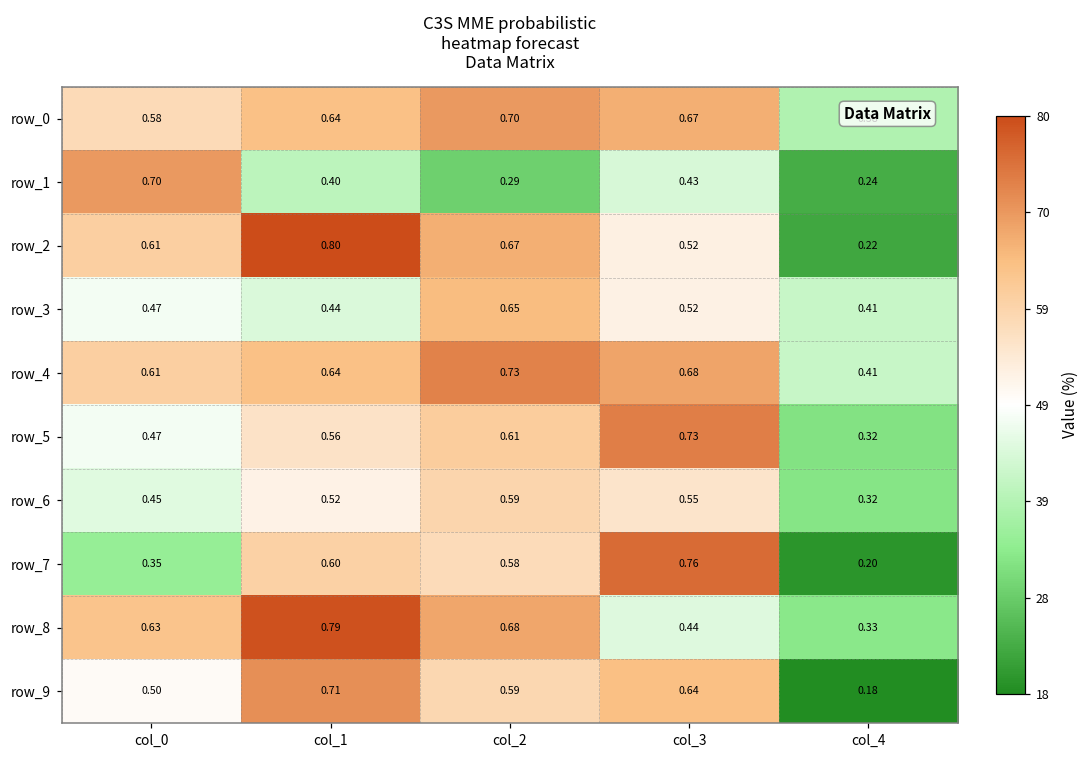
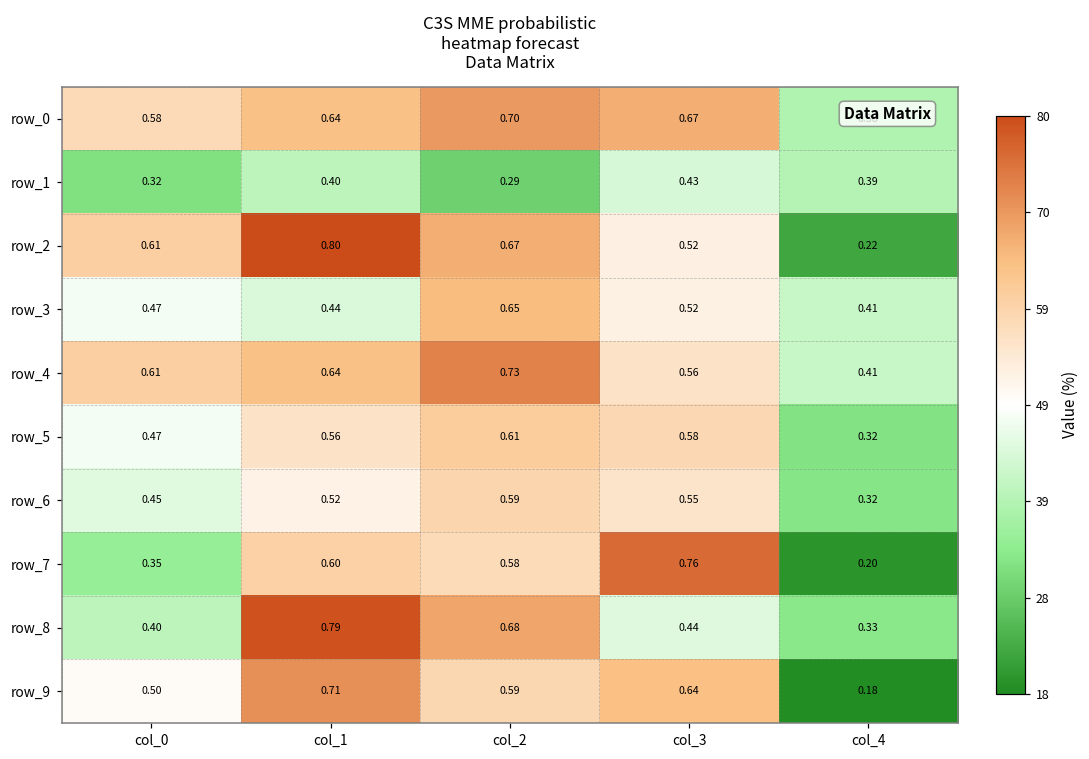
  {
    "row_0": {
      "col_0": 0.58,
      "col_1": 0.64,
      "col_2": 0.70,
      "col_3": 0.67
    },
    "row_1": {
-     "col_0": 0.70,
+     "col_0": 0.32,
      "col_1": 0.40,
      "col_2": 0.29,
      "col_3": 0.43,
-     "col_4": 0.24
+     "col_4": 0.39
    },
    "row_2": {
      "col_0": 0.61,
      "col_1": 0.80,
      "col_2": 0.67,
      "col_3": 0.52,
      "col_4": 0.22
    },
    "row_3": {
      "col_0": 0.47,
      "col_1": 0.44,
      "col_2": 0.65,
      "col_3": 0.52,
      "col_4": 0.41
    },
    "row_4": {
      "col_0": 0.61,
      "col_1": 0.64,
      "col_2": 0.73,
-     "col_3": 0.68,
+     "col_3": 0.56,
      "col_4": 0.41
    },
    "row_5": {
      "col_0": 0.47,
      "col_1": 0.56,
      "col_2": 0.61,
-     "col_3": 0.73,
+     "col_3": 0.58,
      "col_4": 0.32
    },
    "row_6": {
      "col_0": 0.45,
      "col_1": 0.52,
      "col_2": 0.59,
      "col_3": 0.55,
      "col_4": 0.32
    },
    "row_7": {
      "col_0": 0.35,
      "col_1": 0.60,
      "col_2": 0.58,
      "col_3": 0.76,
      "col_4": 0.20
    },
    "row_8": {
-     "col_0": 0.63,
+     "col_0": 0.40,
      "col_1": 0.79,
      "col_2": 0.68,
      "col_3": 0.44,
      "col_4": 0.33
    },
    "row_9": {
      "col_0": 0.50,
      "col_1": 0.71,
      "col_2": 0.59,
      "col_3": 0.64,
      "col_4": 0.18
    }
  }
